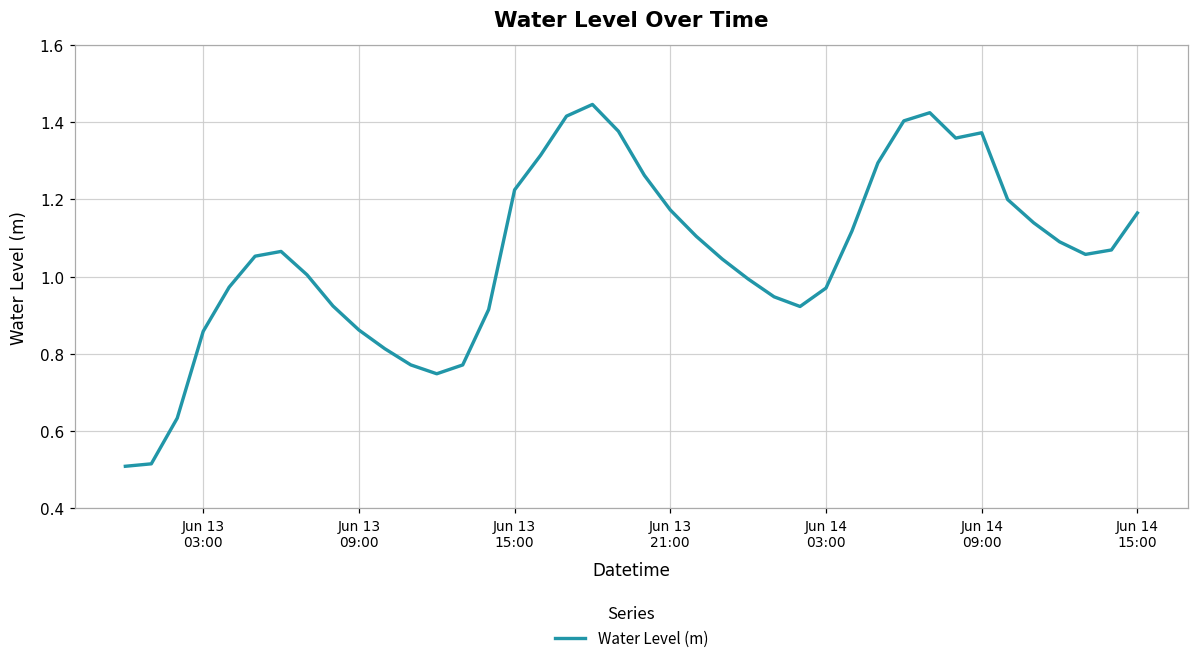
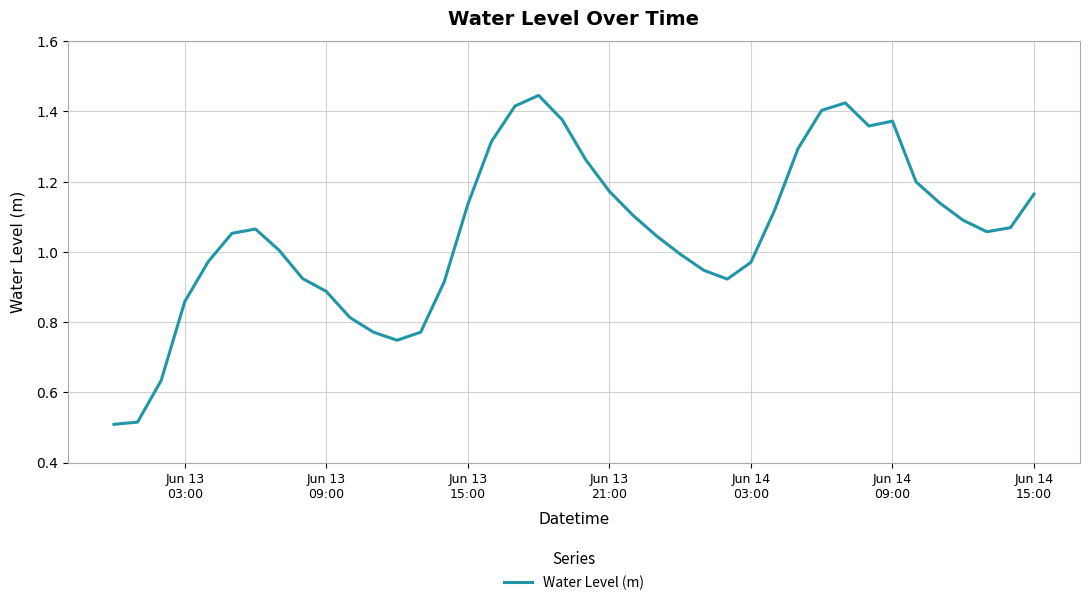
  {
    "Jun 13 03:00": 0.86,
-   "Jun 13 09:00": 0.86,
-   "Jun 13 15:00": 1.22,
+   "Jun 13 09:00": 0.89,
+   "Jun 13 15:00": 1.14,
    "Jun 13 21:00": 1.17,
    "Jun 14 03:00": 0.97,
    "Jun 14 09:00": 1.37,
    "Jun 14 15:00": 1.16
  }
